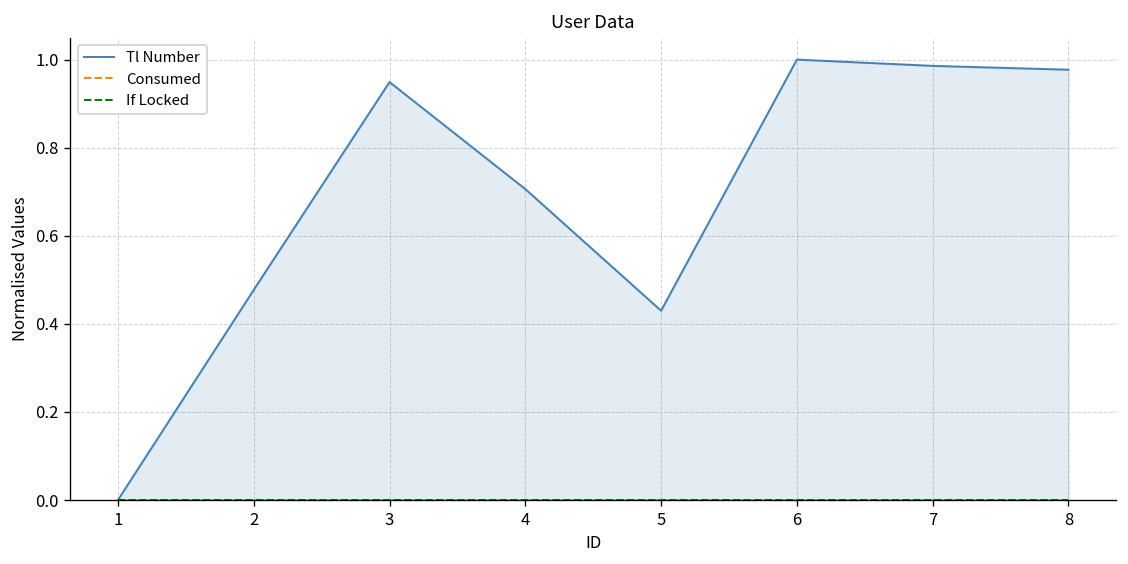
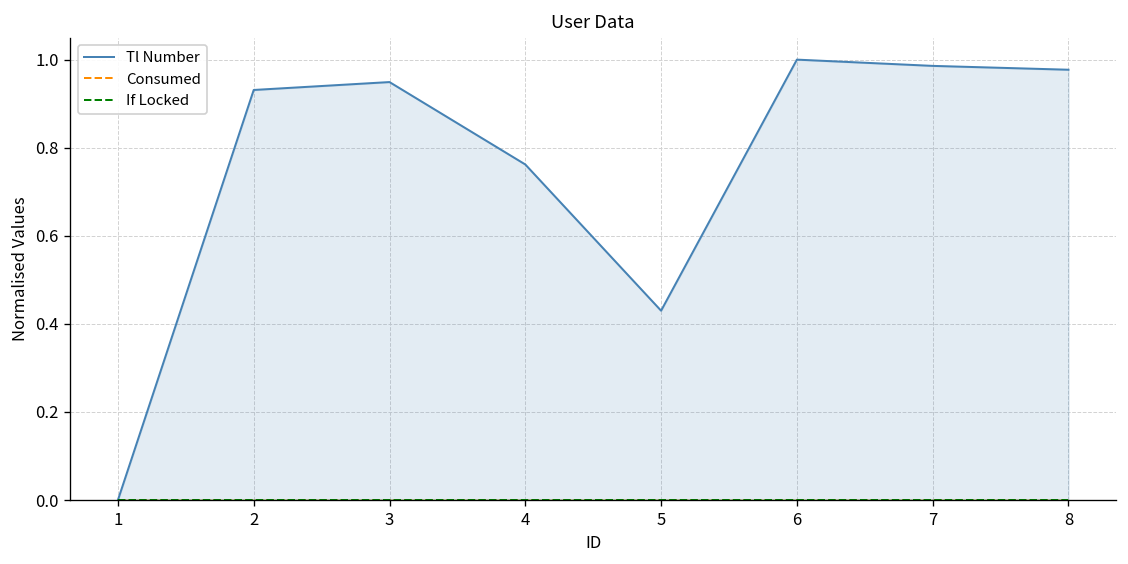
  {
    "Tl Number": {
-     "2": 0.48,
+     "2": 0.93,
      "3": 0.95,
-     "4": 0.71,
+     "4": 0.76,
      "5": 0.43,
      "6": 1.00,
      "7": 0.99,
      "8": 0.98
    },
    "If Locked": {
      "2": 0.00,
      "3": 0.00,
      "4": 0.00,
      "5": 0.00,
      "6": 0.00,
      "7": 0.00,
      "8": 0.00
    }
  }
